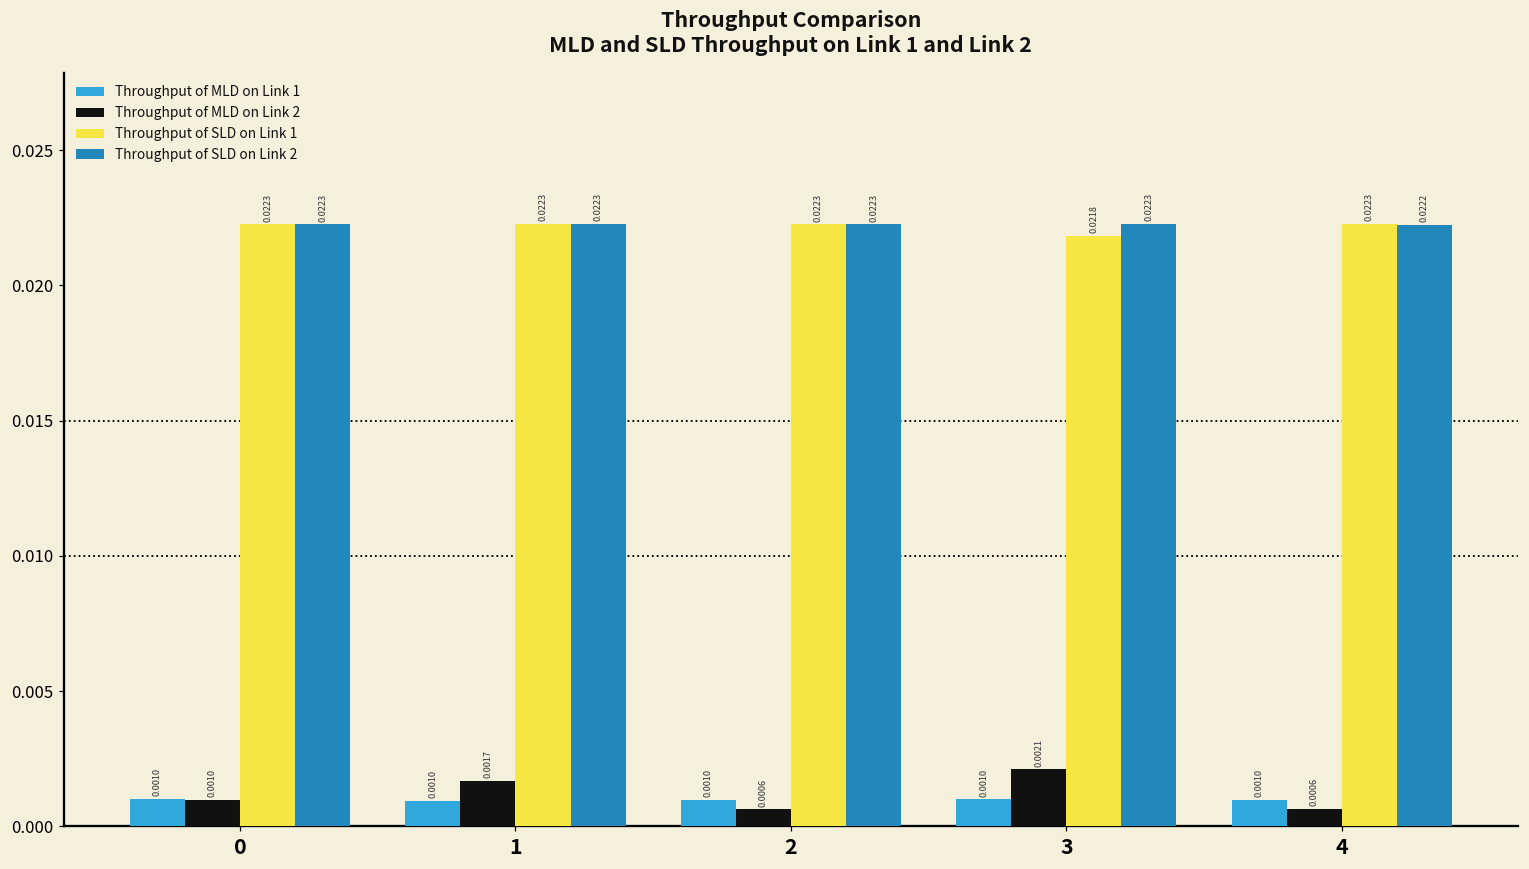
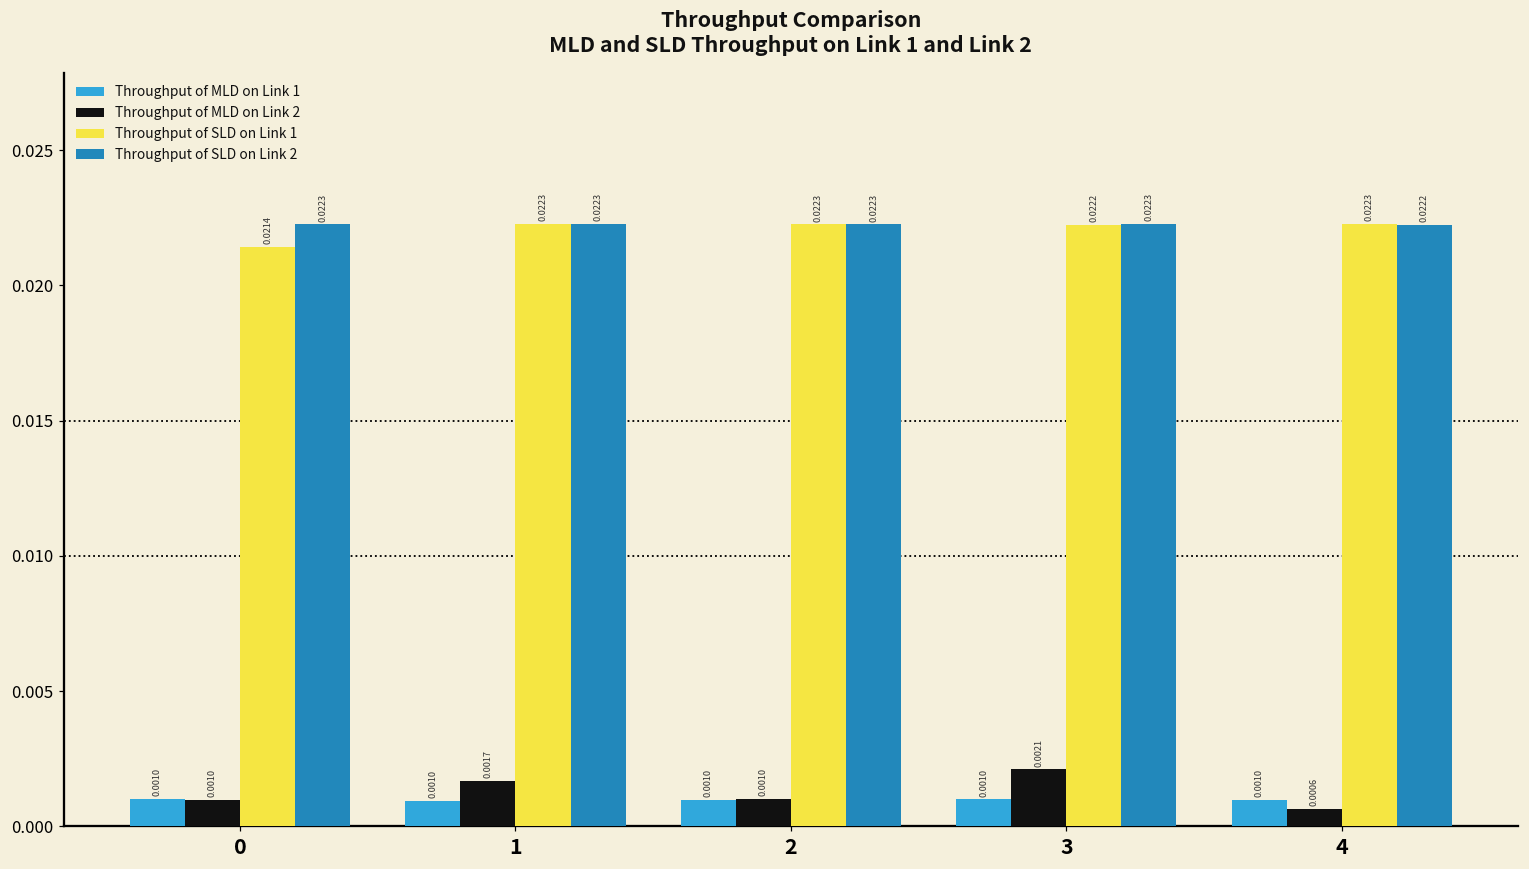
  {
    "Throughput of MLD on Link 2": {
      "0": 0.0010,
      "1": 0.0017,
-     "2": 0.0006,
+     "2": 0.0010,
      "3": 0.0021,
      "4": 0.0006
    },
    "Throughput of SLD on Link 1": {
-     "0": 0.0223,
+     "0": 0.0214,
      "1": 0.0223,
      "2": 0.0223,
-     "3": 0.0218,
+     "3": 0.0222,
      "4": 0.0223
    }
  }
